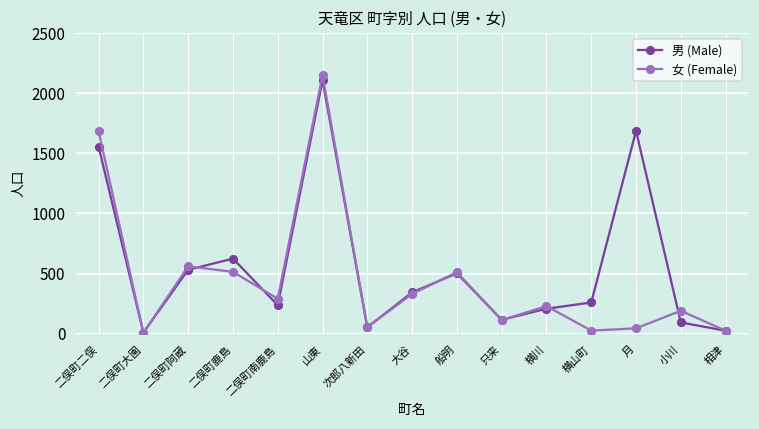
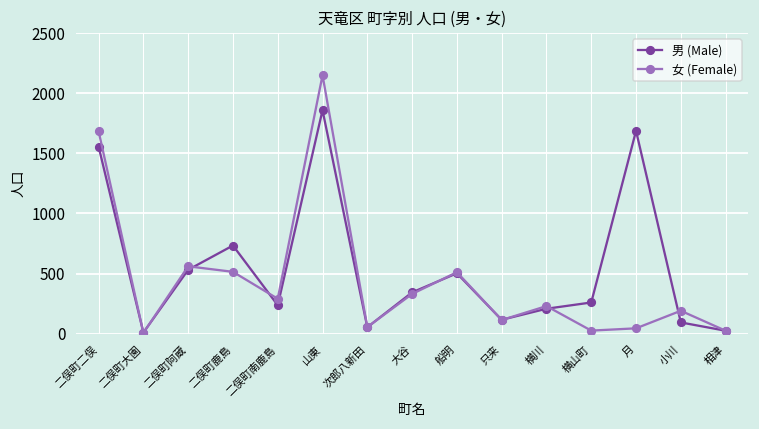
  {
    "男 (Male)": {
      "二俣町二俣": 1560,
      "二俣町阿蔵": 530,
-     "二俣町鹿島": 620,
+     "二俣町鹿島": 730,
      "二俣町南鹿島": 240,
-     "山東": 2110,
+     "山東": 1860,
      "横山町": 260,
      "月": 1690,
      "小川": 90
    },
    "女 (Female)": {
      "二俣町二俣": 1680,
      "二俣町阿蔵": 560,
      "二俣町鹿島": 510,
      "二俣町南鹿島": 290,
      "山東": 2150,
      "横山町": 30,
      "月": 40,
      "小川": 190
    }
  }
